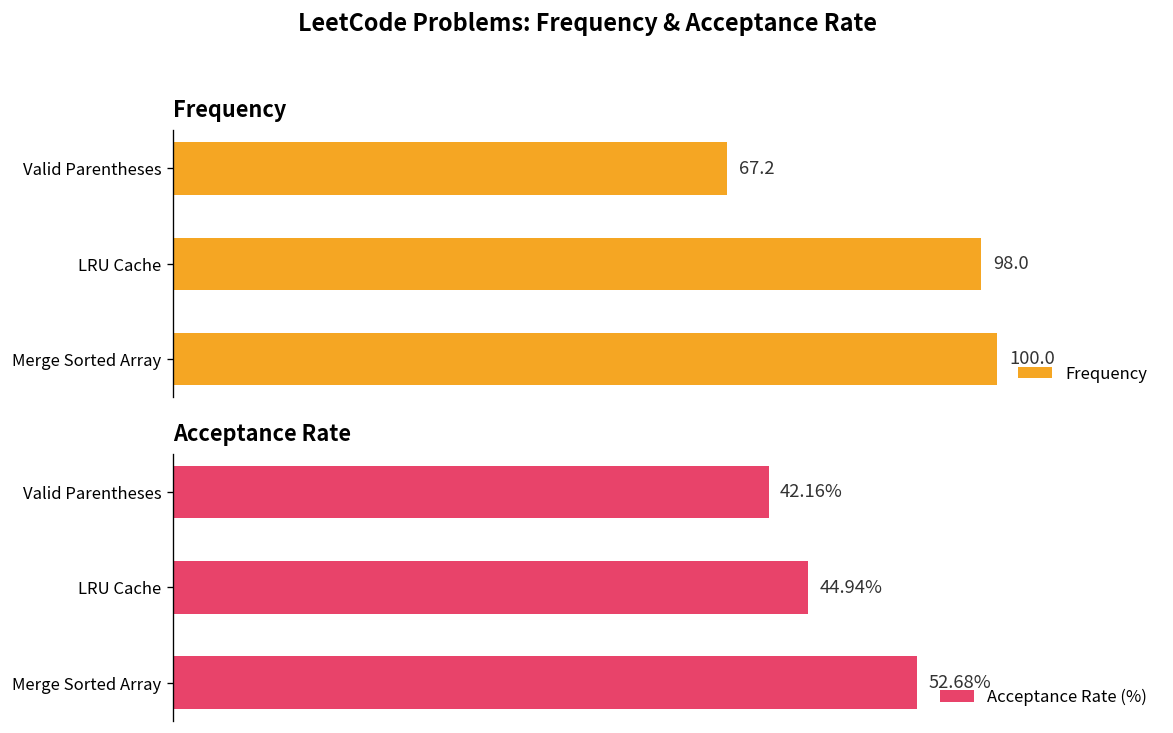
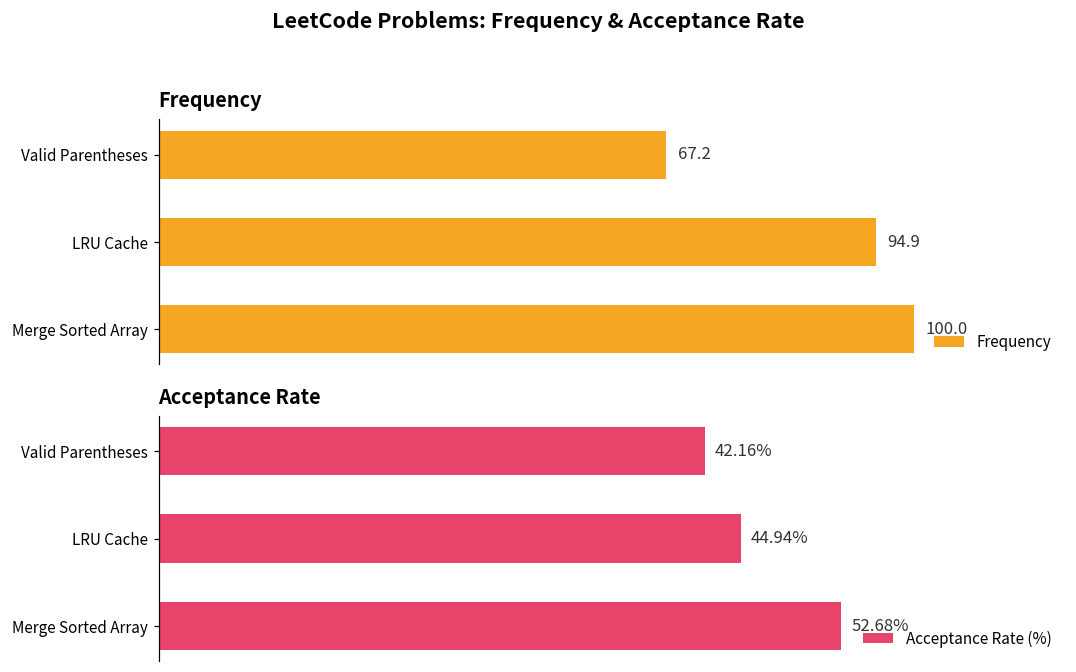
  {
    "Frequency": {
      "Valid Parentheses": "67.2",
-     "LRU Cache": "98.0",
+     "LRU Cache": "94.9",
      "Merge Sorted Array": "100.0"
    },
    "Acceptance Rate": {
      "Valid Parentheses": "42.16%",
      "LRU Cache": "44.94%",
      "Merge Sorted Array": "52.68%"
    }
  }
